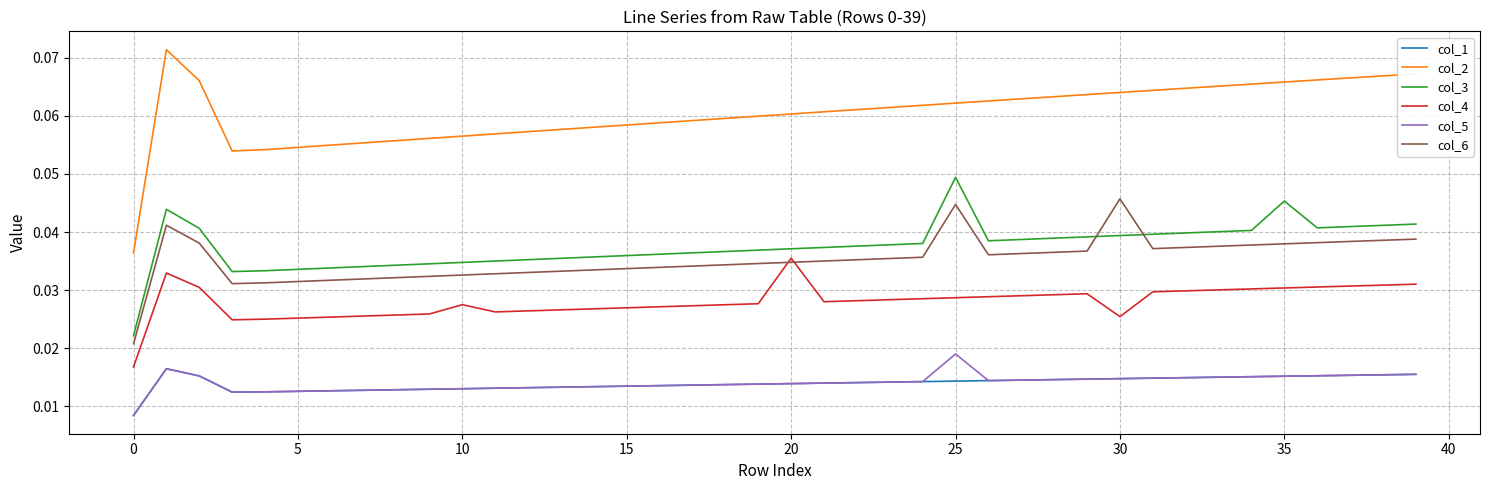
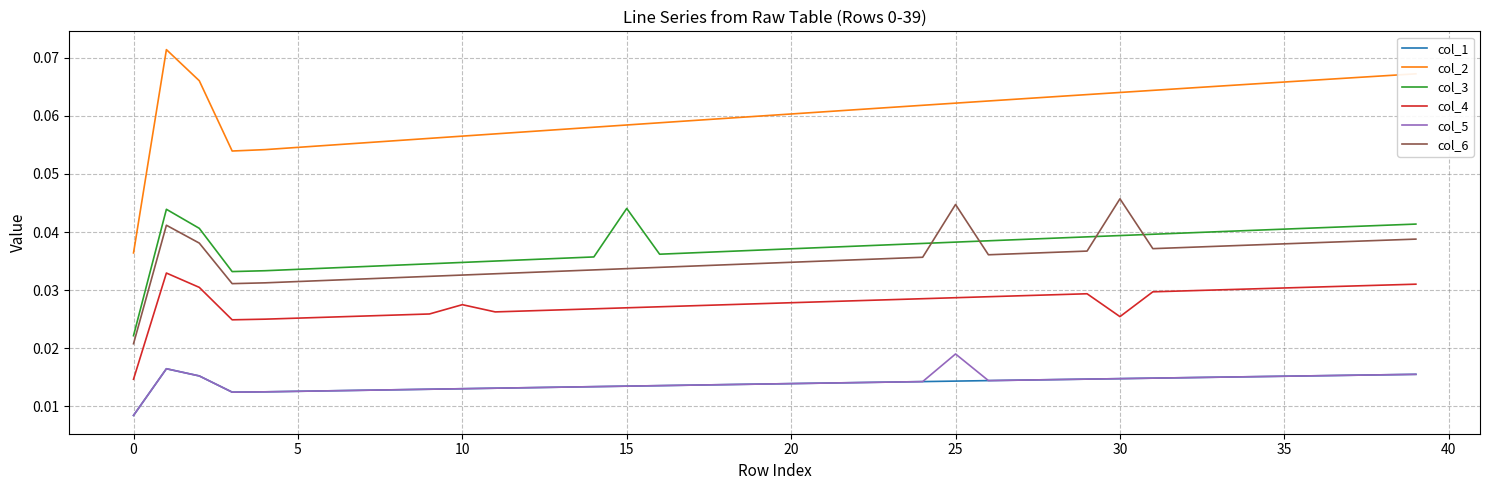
  {
    "col_1": {
      "25": 0.014
    },
    "col_2": {
      "0": 0.036,
      "5": 0.055,
      "10": 0.057,
      "15": 0.058,
      "20": 0.060,
      "25": 0.062,
      "30": 0.064,
      "35": 0.066
    },
    "col_3": {
      "0": 0.022,
      "5": 0.034,
      "10": 0.035,
-     "15": 0.036,
+     "15": 0.044,
      "20": 0.037,
-     "25": 0.049,
+     "25": 0.038,
      "30": 0.039,
-     "35": 0.045
+     "35": 0.041
    },
    "col_4": {
-     "0": 0.017,
+     "0": 0.015,
      "5": 0.025,
      "10": 0.028,
      "15": 0.027,
-     "20": 0.036,
+     "20": 0.028,
      "25": 0.029,
      "30": 0.025,
      "35": 0.030
    },
    "col_5": {
      "25": 0.019
    },
    "col_6": {
      "0": 0.021,
      "5": 0.031,
      "10": 0.033,
      "15": 0.034,
      "20": 0.035,
      "25": 0.045,
      "30": 0.046,
      "35": 0.038
    }
  }
